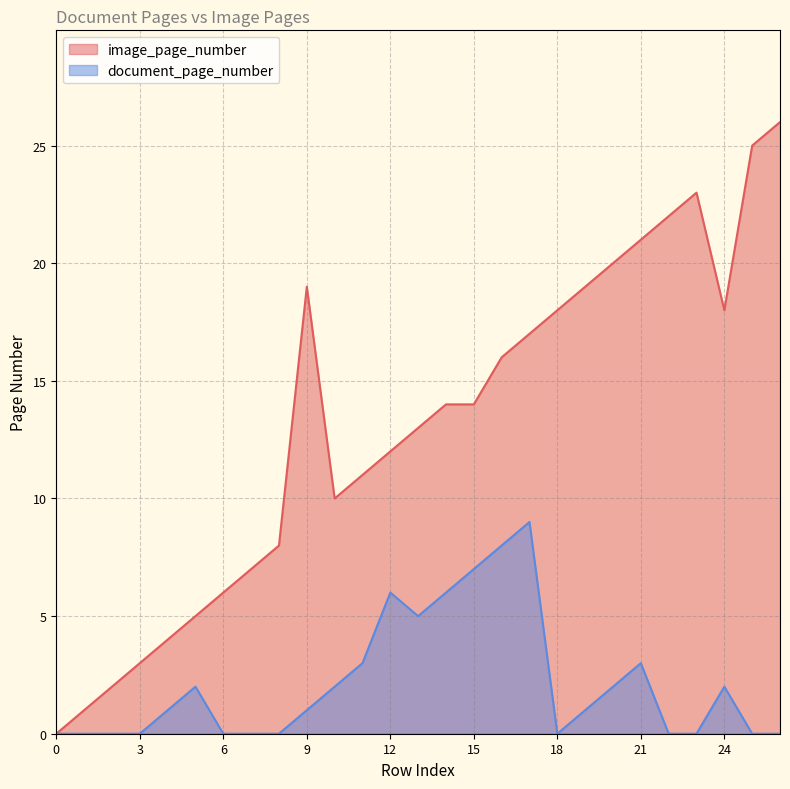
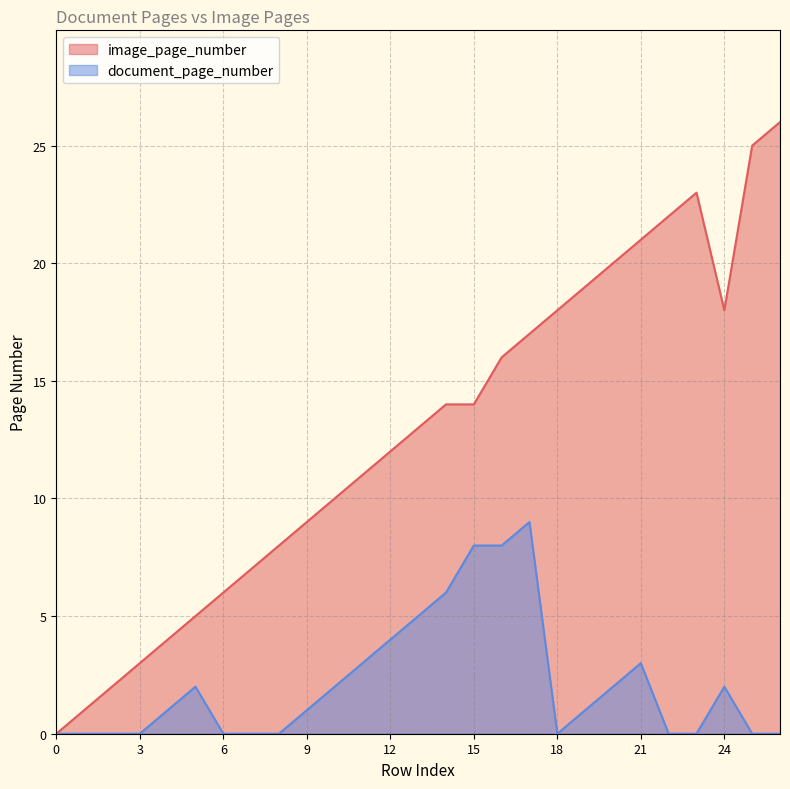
  {
    "image_page_number": {
      "3": 3,
      "6": 6,
-     "9": 19,
+     "9": 9,
      "12": 12,
      "15": 14,
      "18": 18,
      "21": 21,
      "24": 18
    },
    "document_page_number": {
      "3": 0,
      "6": 0,
      "9": 1,
-     "12": 6,
-     "15": 7,
+     "12": 4,
+     "15": 8,
      "18": 0,
      "21": 3,
      "24": 2
    }
  }
